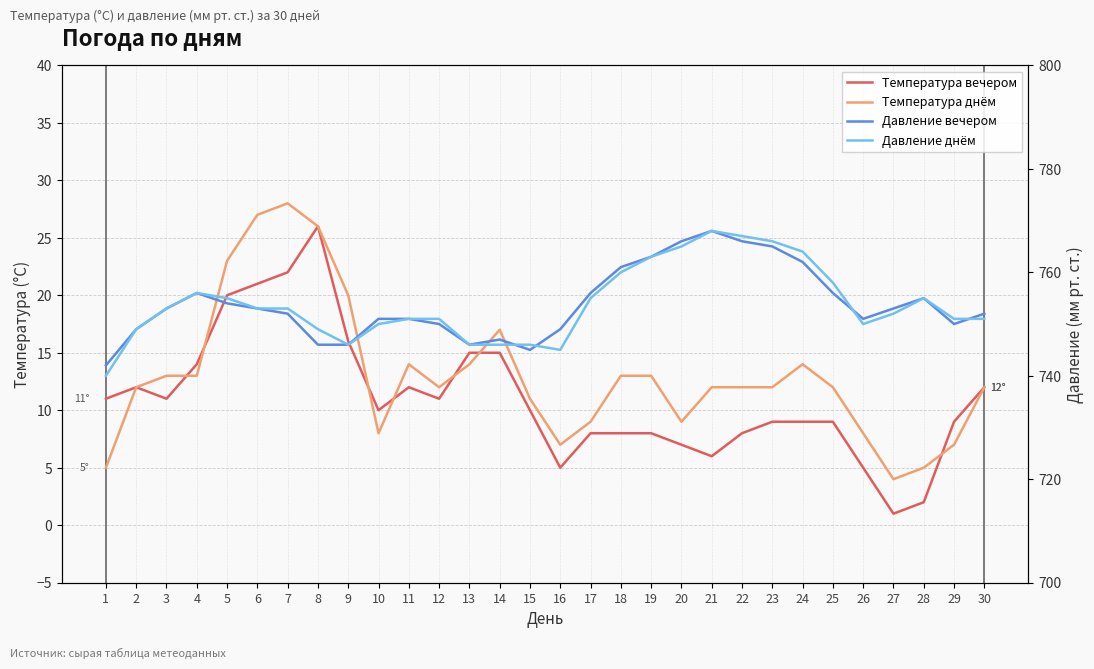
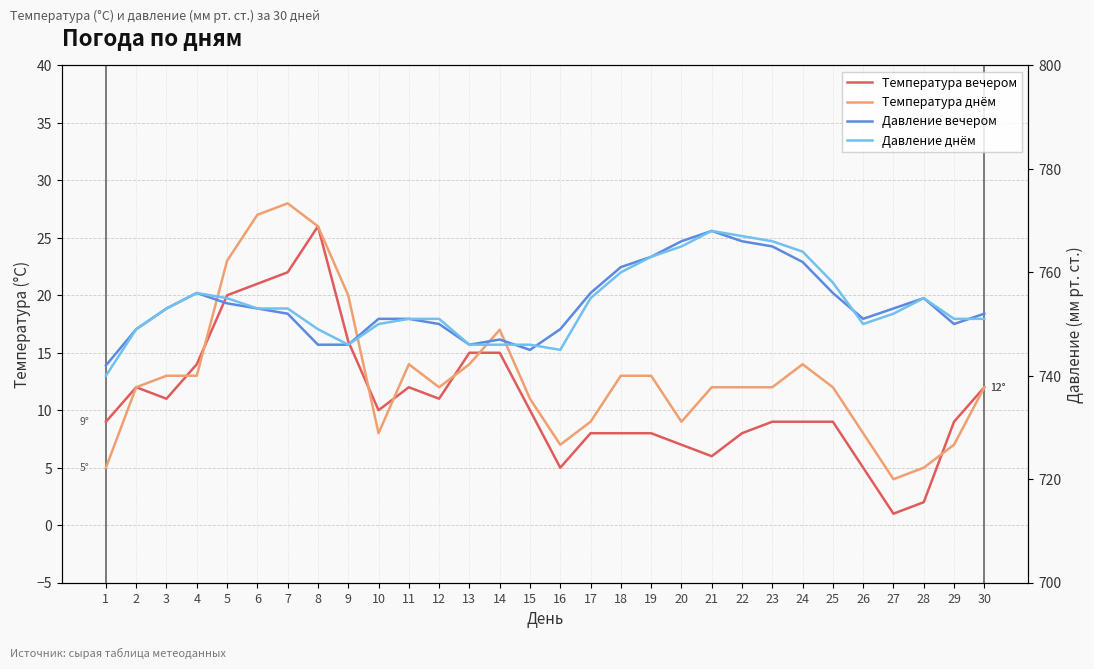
  {
    "Температура вечером": {
-     "1": "11°"
+     "1": "9°"
    },
    "Температура днём": {
      "1": "5°"
    }
  }
